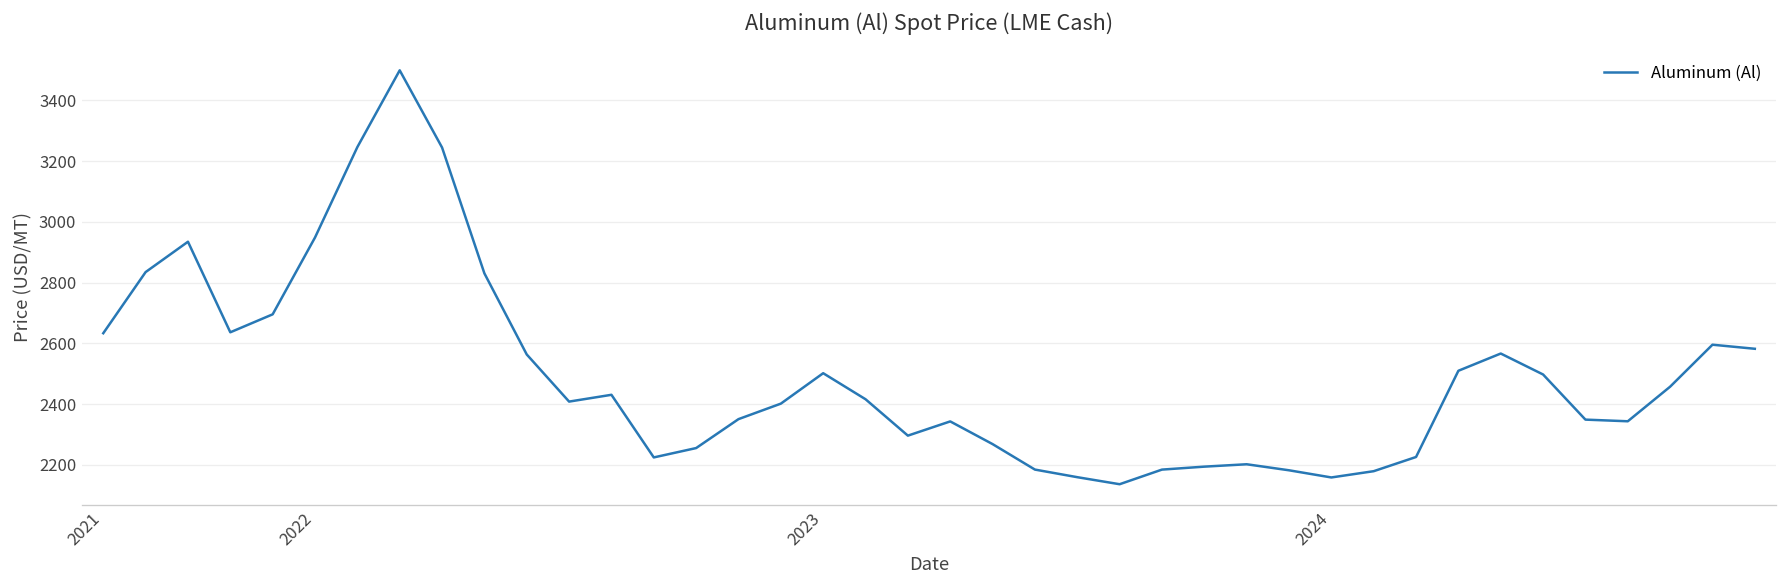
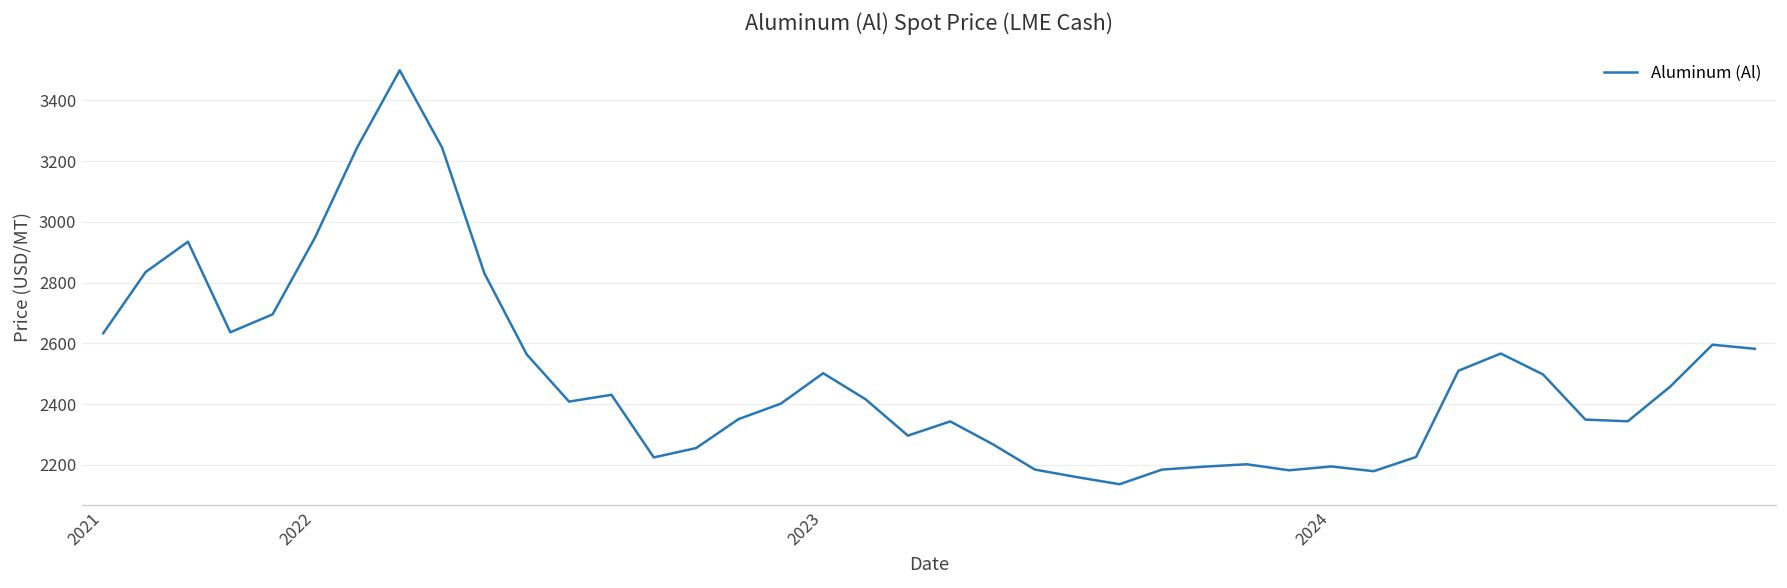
  {
    "2021": 2630,
    "2022": 2950,
    "2023": 2500,
-   "2024": 2160
+   "2024": 2200
  }
